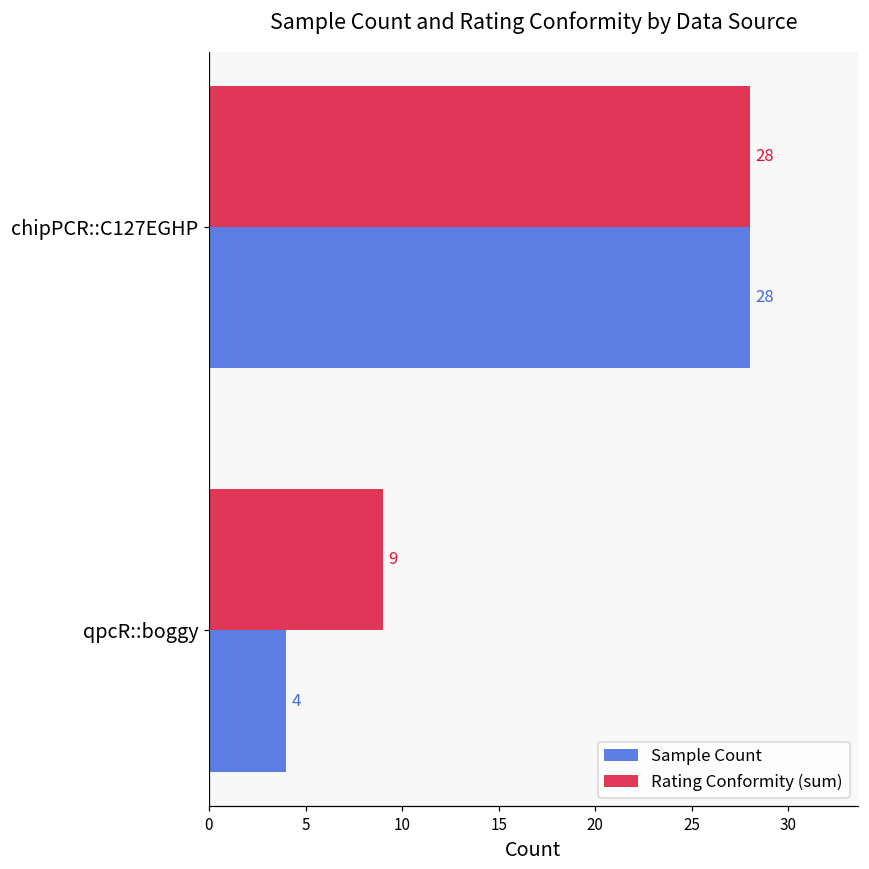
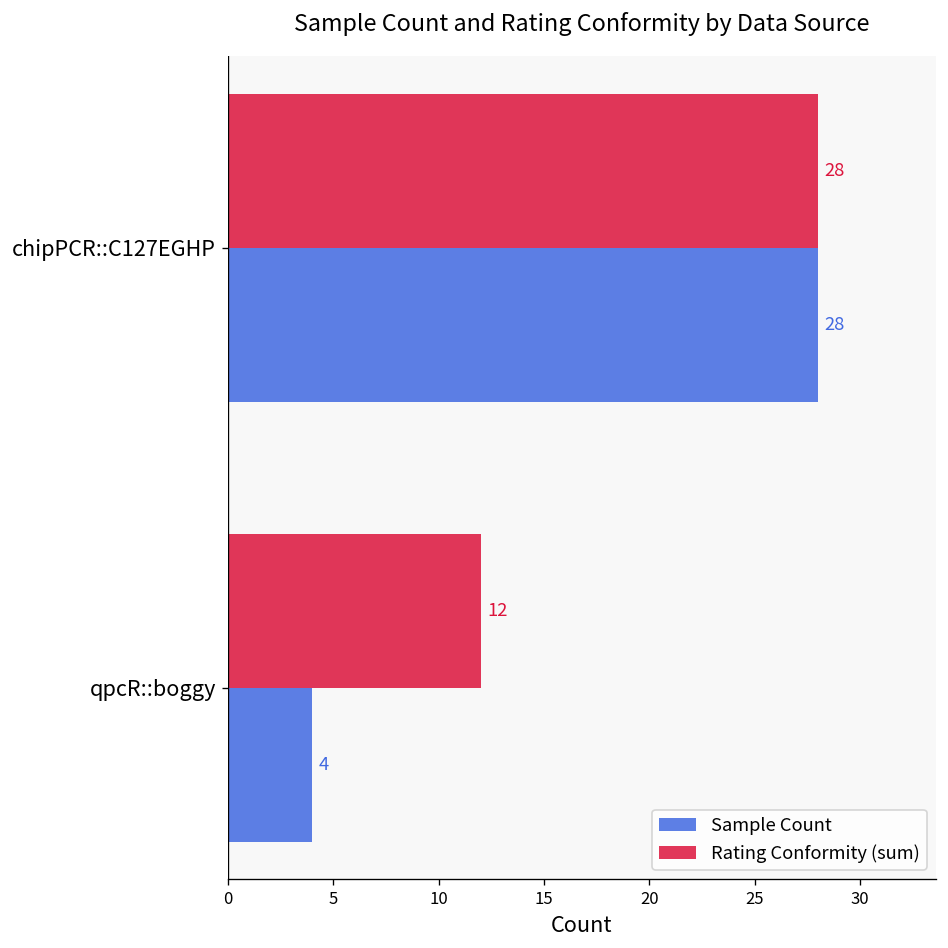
  {
    "Sample Count": {
      "chipPCR::C127EGHP": 28,
      "qpcR::boggy": 4
    },
    "Rating Conformity (sum)": {
      "chipPCR::C127EGHP": 28,
-     "qpcR::boggy": 9
+     "qpcR::boggy": 12
    }
  }
